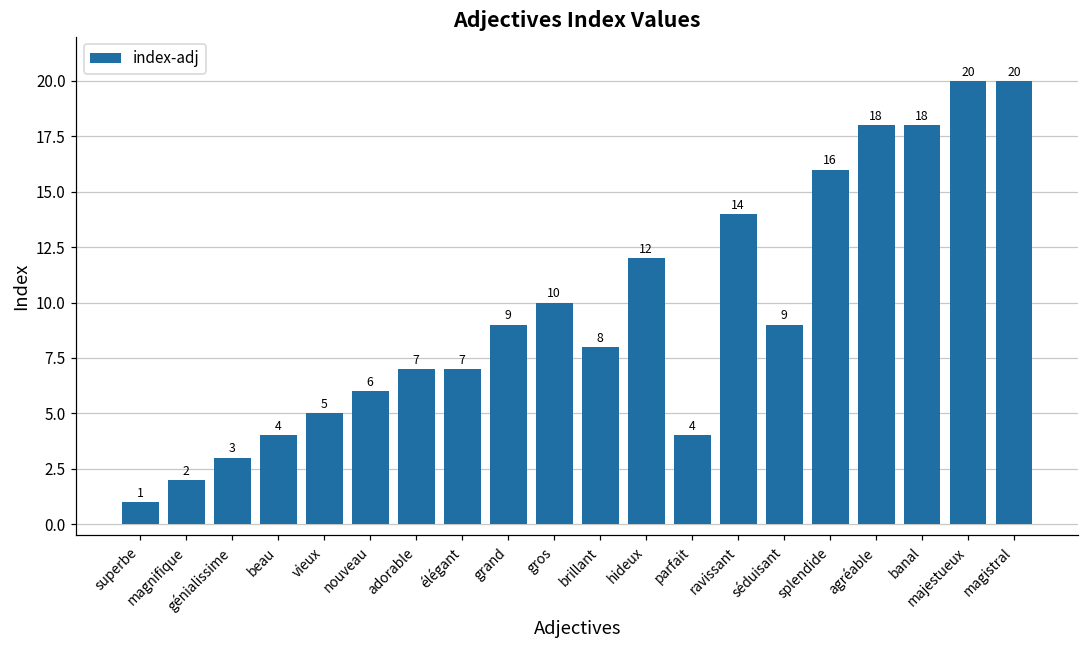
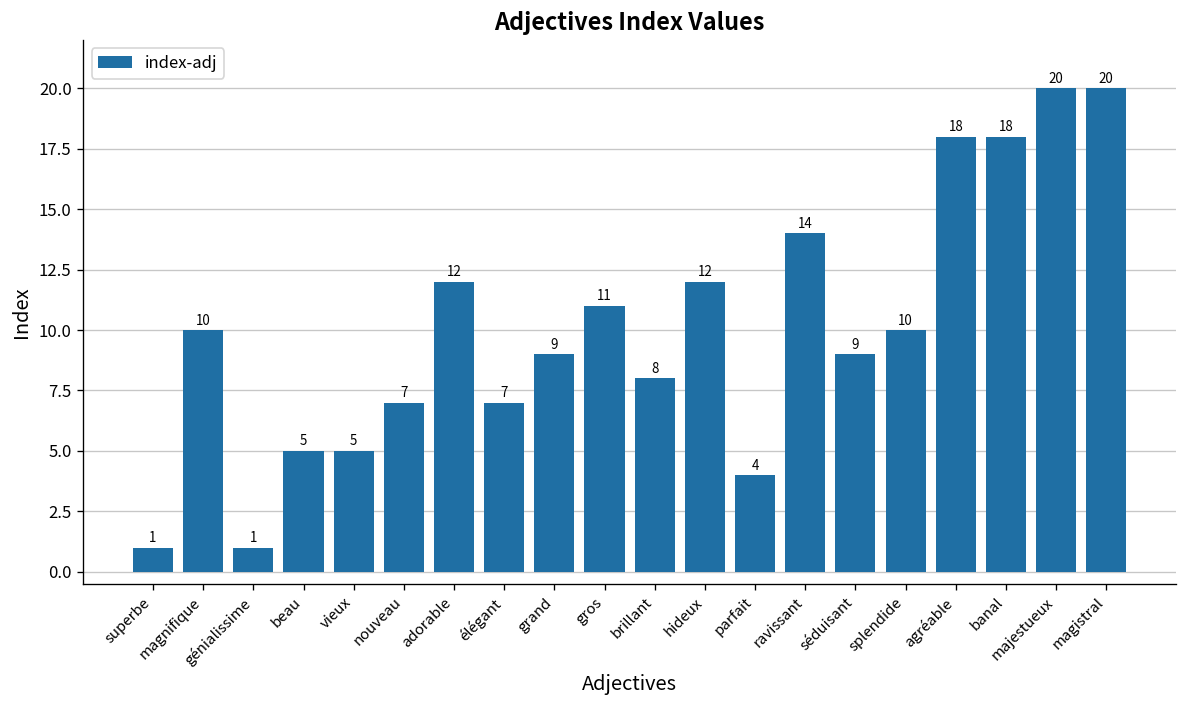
  {
    "superbe": 1,
-   "magnifique": 2,
-   "génialissime": 3,
-   "beau": 4,
+   "magnifique": 10,
+   "génialissime": 1,
+   "beau": 5,
    "vieux": 5,
-   "nouveau": 6,
-   "adorable": 7,
+   "nouveau": 7,
+   "adorable": 12,
    "élégant": 7,
    "grand": 9,
-   "gros": 10,
+   "gros": 11,
    "brillant": 8,
    "hideux": 12,
    "parfait": 4,
    "ravissant": 14,
    "séduisant": 9,
-   "splendide": 16,
+   "splendide": 10,
    "agréable": 18,
    "banal": 18,
    "majestueux": 20,
    "magistral": 20
  }
